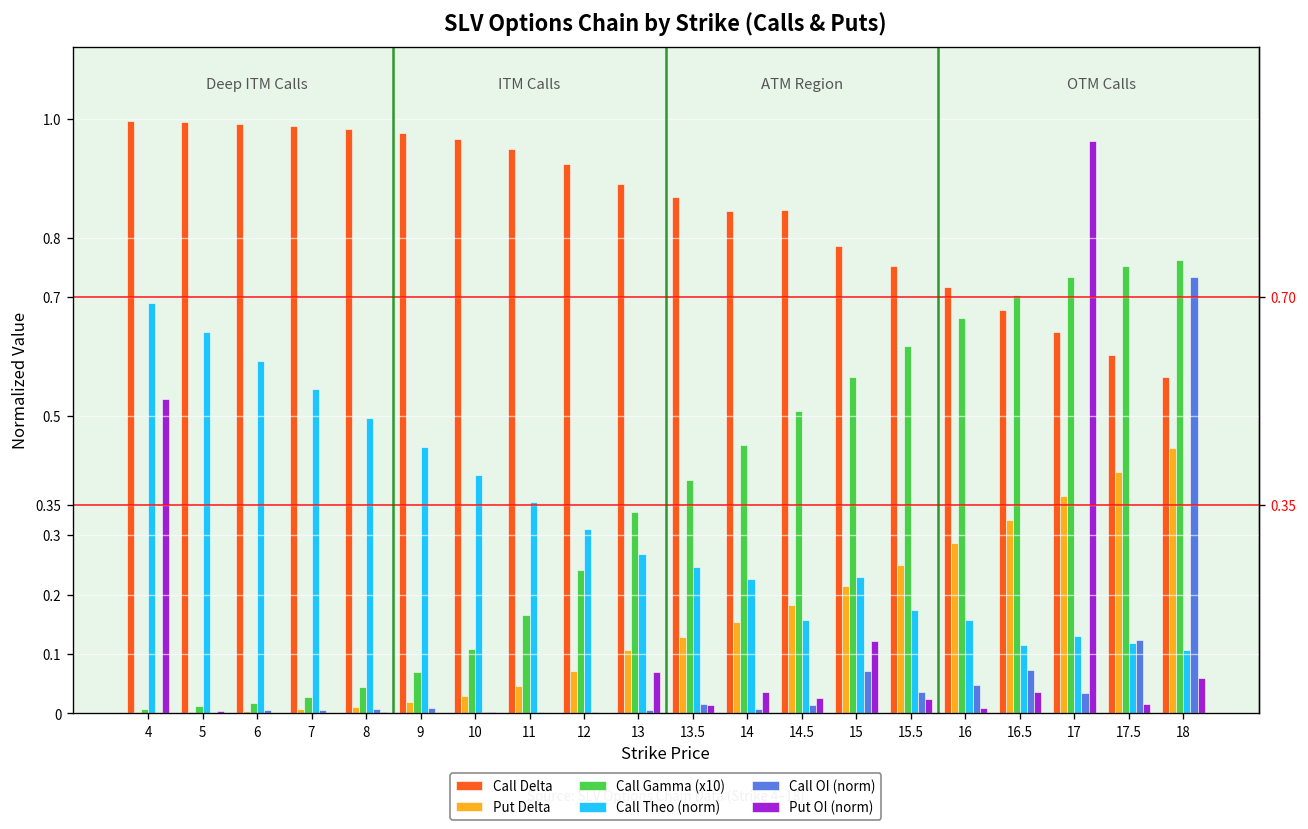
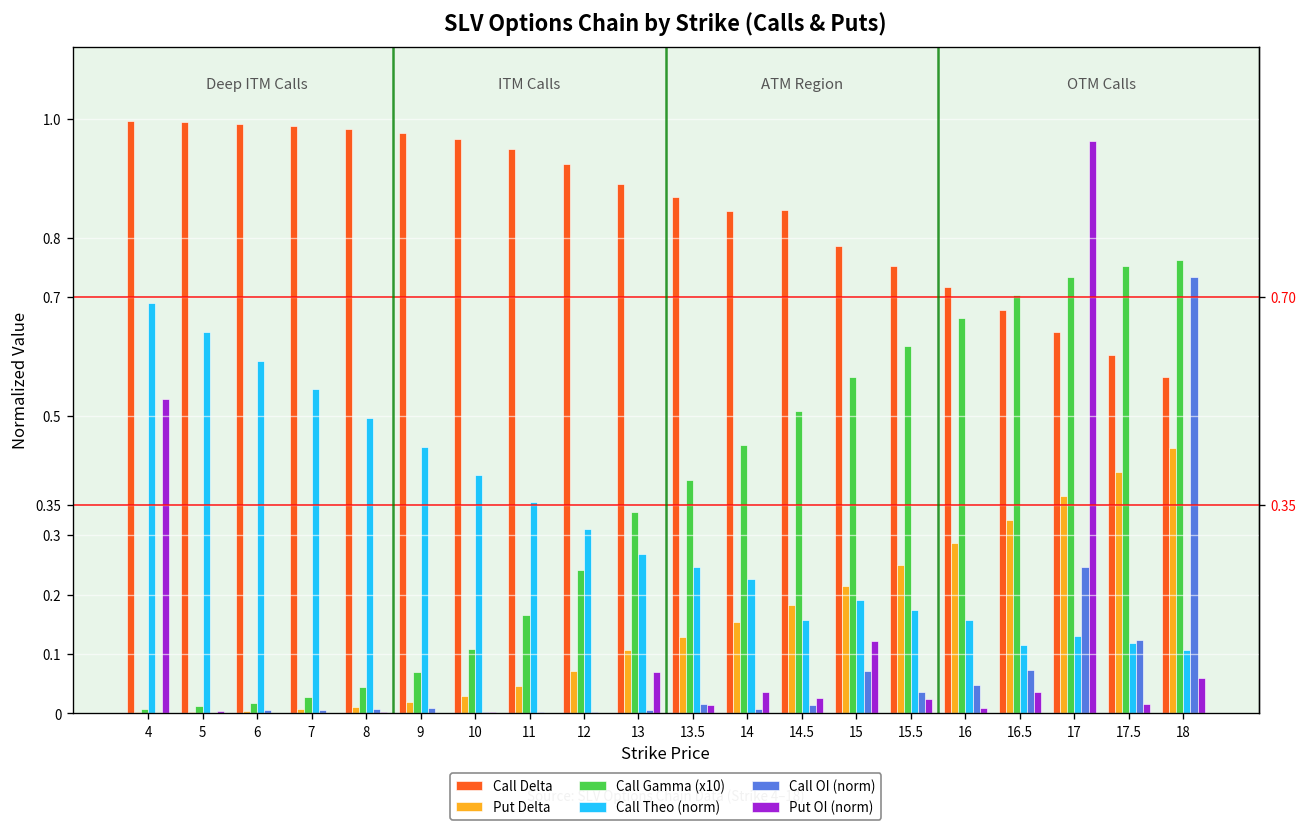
  {
    "Call Delta": {
      "4": 1.00,
      "5": 0.99,
      "6": 0.99,
      "7": 0.99,
      "8": 0.98,
      "9": 0.98,
      "10": 0.97,
      "11": 0.95,
      "12": 0.92,
      "13": 0.89,
      "13.5": 0.87,
      "14": 0.84,
      "14.5": 0.85,
      "15": 0.79,
      "15.5": 0.75,
      "16": 0.72,
      "16.5": 0.68,
      "17": 0.64,
      "17.5": 0.60,
      "18": 0.57
    },
    "Put Delta": {
      "7": 0.01,
      "8": 0.01,
      "9": 0.02,
      "10": 0.03,
      "11": 0.05,
      "12": 0.07,
      "13": 0.11,
      "13.5": 0.13,
      "14": 0.15,
      "14.5": 0.18,
      "15": 0.21,
      "15.5": 0.25,
      "16": 0.29,
      "16.5": 0.33,
      "17": 0.37,
      "17.5": 0.41,
      "18": 0.45
    },
    "Call Gamma (x10)": {
      "4": 0.01,
      "5": 0.01,
      "6": 0.02,
      "7": 0.03,
      "8": 0.04,
      "9": 0.07,
      "10": 0.11,
      "11": 0.17,
      "12": 0.24,
      "13": 0.34,
      "13.5": 0.39,
      "14": 0.45,
      "14.5": 0.51,
      "15": 0.57,
      "15.5": 0.62,
      "16": 0.67,
      "16.5": 0.70,
      "17": 0.73,
      "17.5": 0.75,
      "18": 0.76
    },
    "Call Theo (norm)": {
      "4": 0.69,
      "5": 0.64,
      "6": 0.59,
      "7": 0.54,
      "8": 0.50,
      "9": 0.45,
      "10": 0.40,
      "11": 0.36,
      "12": 0.31,
      "13": 0.27,
      "13.5": 0.25,
      "14": 0.23,
      "14.5": 0.16,
-     "15": 0.23,
+     "15": 0.19,
      "15.5": 0.17,
      "16": 0.16,
      "16.5": 0.12,
      "17": 0.13,
      "17.5": 0.12,
      "18": 0.11
    },
    "Call OI (norm)": {
      "6": 0.01,
      "7": 0.01,
      "8": 0.01,
      "9": 0.01,
      "13": 0.01,
      "13.5": 0.02,
      "14": 0.01,
      "14.5": 0.01,
      "15": 0.07,
      "15.5": 0.04,
      "16": 0.05,
      "16.5": 0.07,
-     "17": 0.03,
+     "17": 0.25,
      "17.5": 0.12,
      "18": 0.73
    },
    "Put OI (norm)": {
      "4": 0.53,
      "9": 0.00,
      "11": 0.00,
      "12": 0.00,
      "13": 0.07,
      "13.5": 0.01,
      "14": 0.04,
      "14.5": 0.03,
      "15": 0.12,
      "15.5": 0.02,
      "16": 0.01,
      "16.5": 0.04,
      "17": 0.96,
      "17.5": 0.02,
      "18": 0.06
    }
  }
